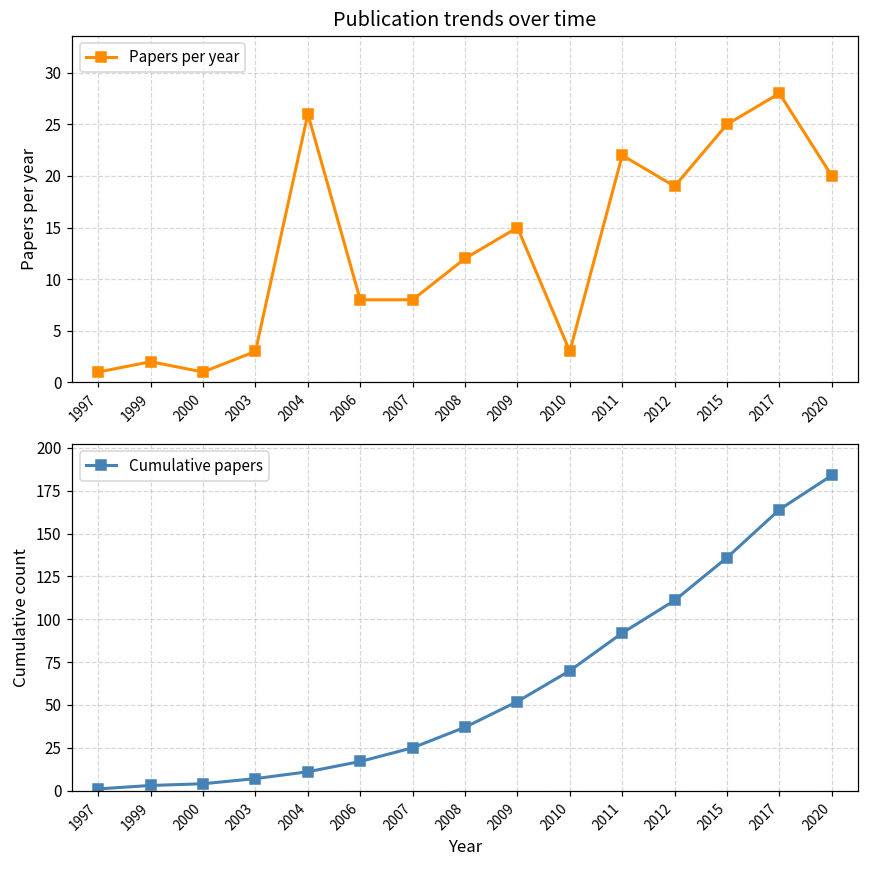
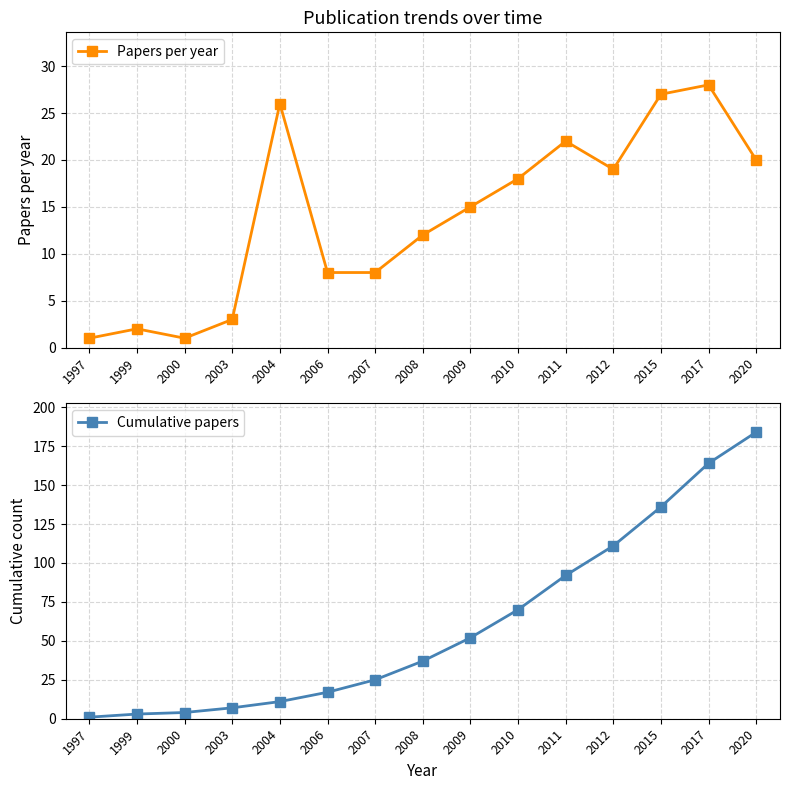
  {
    "Publication trends over time": {
      "1997": 1,
      "1999": 2,
      "2000": 1,
      "2003": 3,
      "2004": 26,
      "2006": 8,
      "2007": 8,
      "2008": 12,
      "2009": 15,
-     "2010": 3,
+     "2010": 18,
      "2011": 22,
      "2012": 19,
-     "2015": 25,
+     "2015": 27,
      "2017": 28,
      "2020": 20
    }
  }
